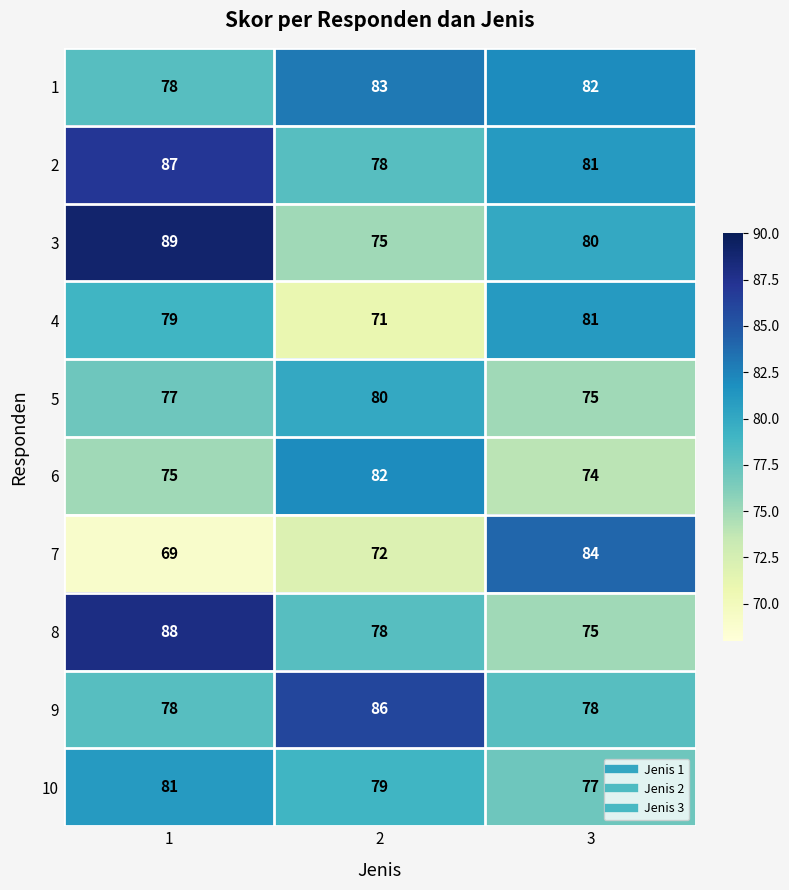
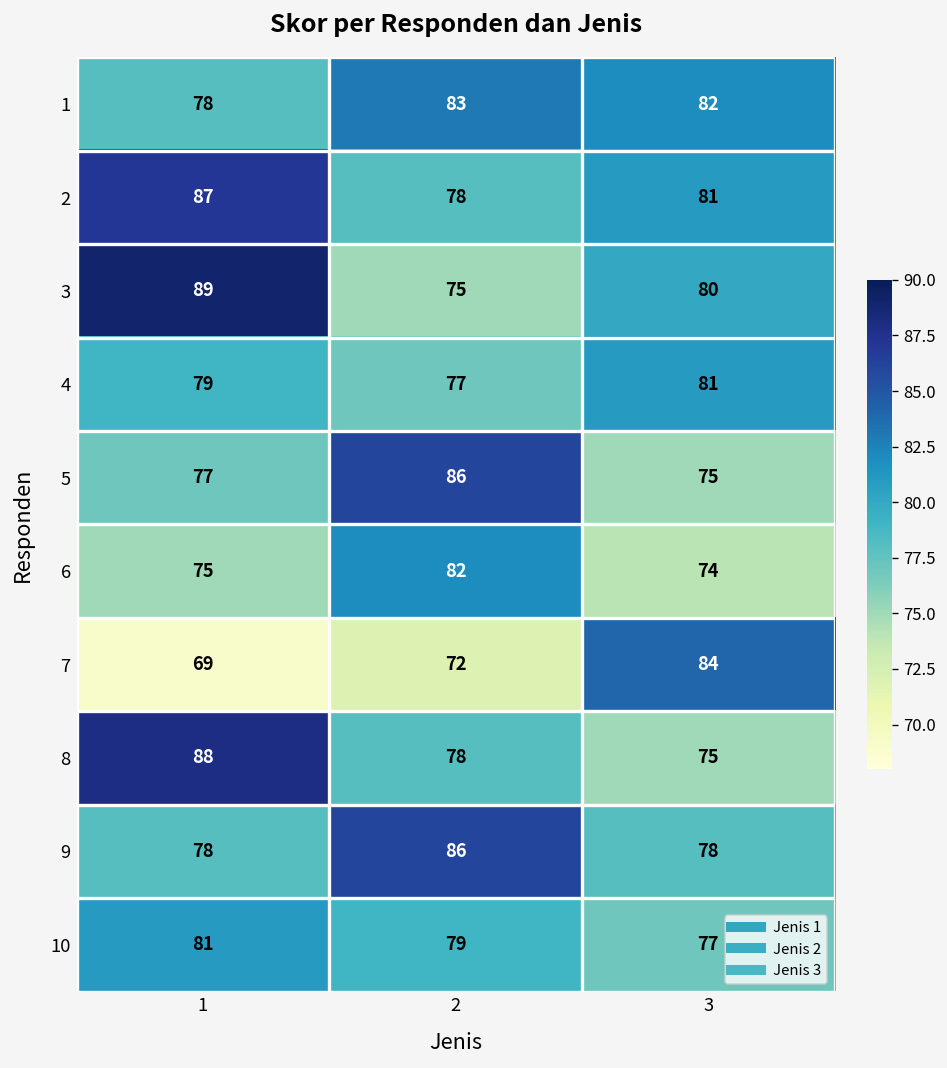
  {
    "1": {
      "1": 78,
      "2": 83,
      "3": 82
    },
    "2": {
      "1": 87,
      "2": 78,
      "3": 81
    },
    "3": {
      "1": 89,
      "2": 75,
      "3": 80
    },
    "4": {
      "1": 79,
-     "2": 71,
+     "2": 77,
      "3": 81
    },
    "5": {
      "1": 77,
-     "2": 80,
+     "2": 86,
      "3": 75
    },
    "6": {
      "1": 75,
      "2": 82,
      "3": 74
    },
    "7": {
      "1": 69,
      "2": 72,
      "3": 84
    },
    "8": {
      "1": 88,
      "2": 78,
      "3": 75
    },
    "9": {
      "1": 78,
      "2": 86,
      "3": 78
    },
    "10": {
      "1": 81,
      "2": 79,
      "3": 77
    }
  }
